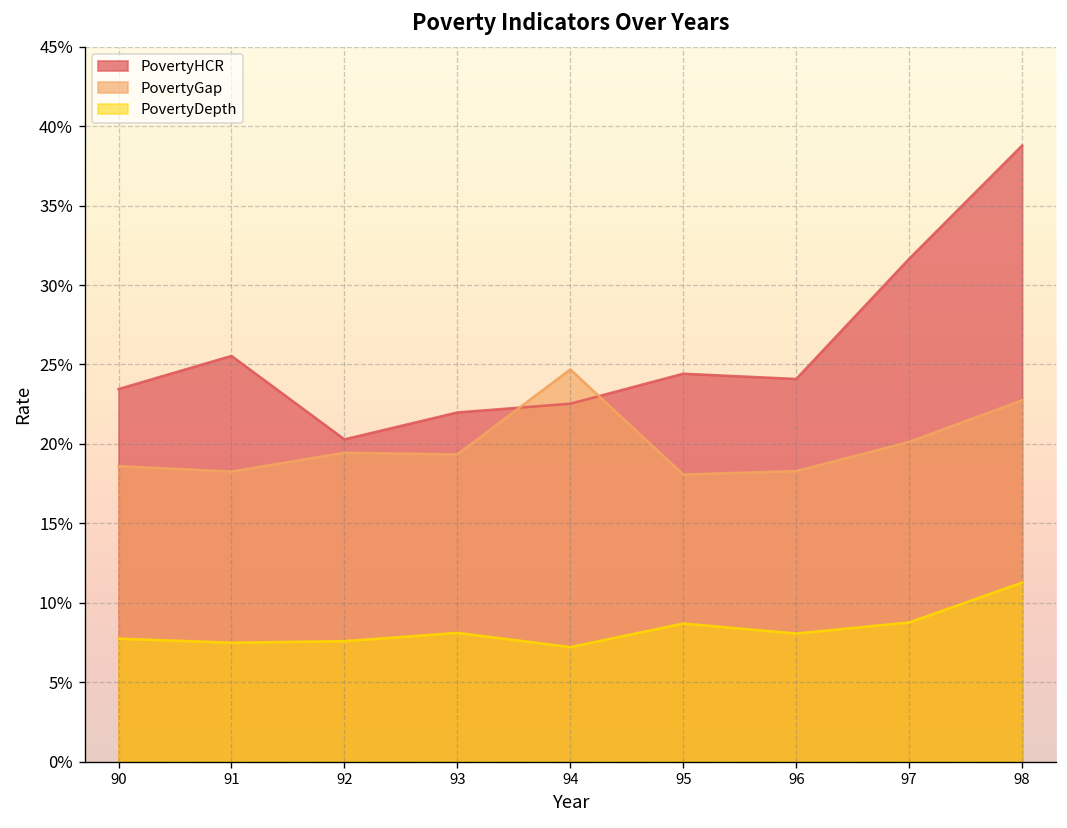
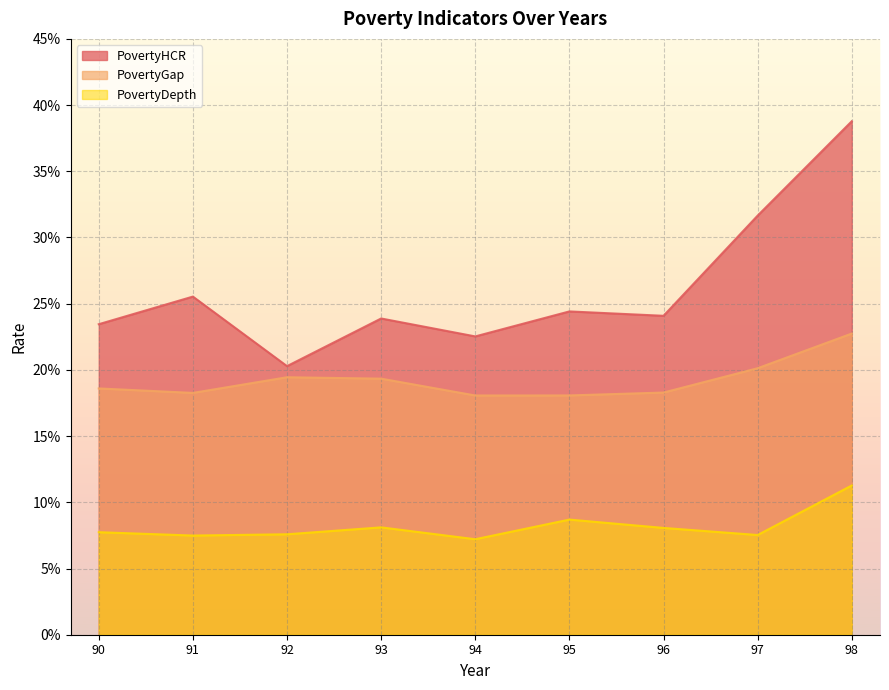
  {
    "PovertyHCR": {
      "90": "23.5%",
      "91": "25.5%",
      "92": "20.3%",
-     "93": "22.0%",
+     "93": "23.9%",
      "94": "22.5%",
      "95": "24.4%",
      "96": "24.1%",
      "97": "31.7%",
      "98": "38.8%"
    },
    "PovertyGap": {
      "90": "18.6%",
      "91": "18.3%",
      "92": "19.4%",
      "93": "19.3%",
-     "94": "24.7%",
+     "94": "18.1%",
      "95": "18.1%",
      "96": "18.3%",
      "97": "20.1%",
      "98": "22.7%"
    },
    "PovertyDepth": {
      "90": "7.7%",
      "91": "7.5%",
      "92": "7.6%",
      "93": "8.1%",
      "94": "7.2%",
      "95": "8.7%",
      "96": "8.1%",
-     "97": "8.8%",
+     "97": "7.5%",
      "98": "11.3%"
    }
  }
